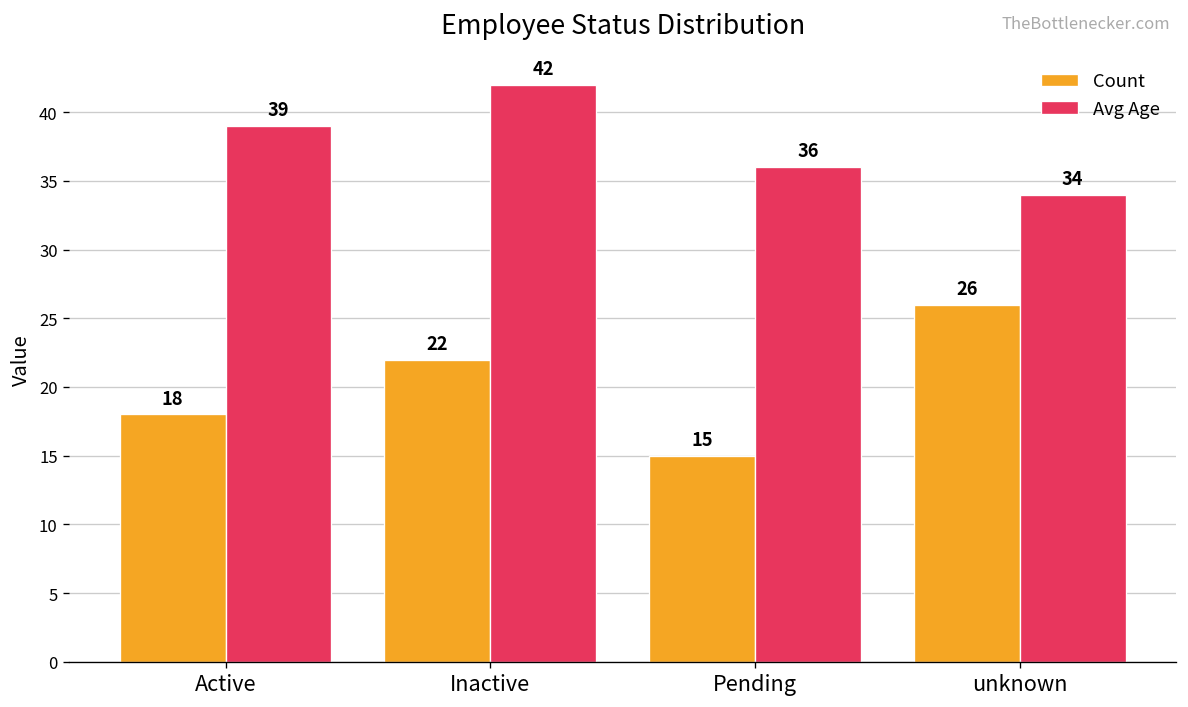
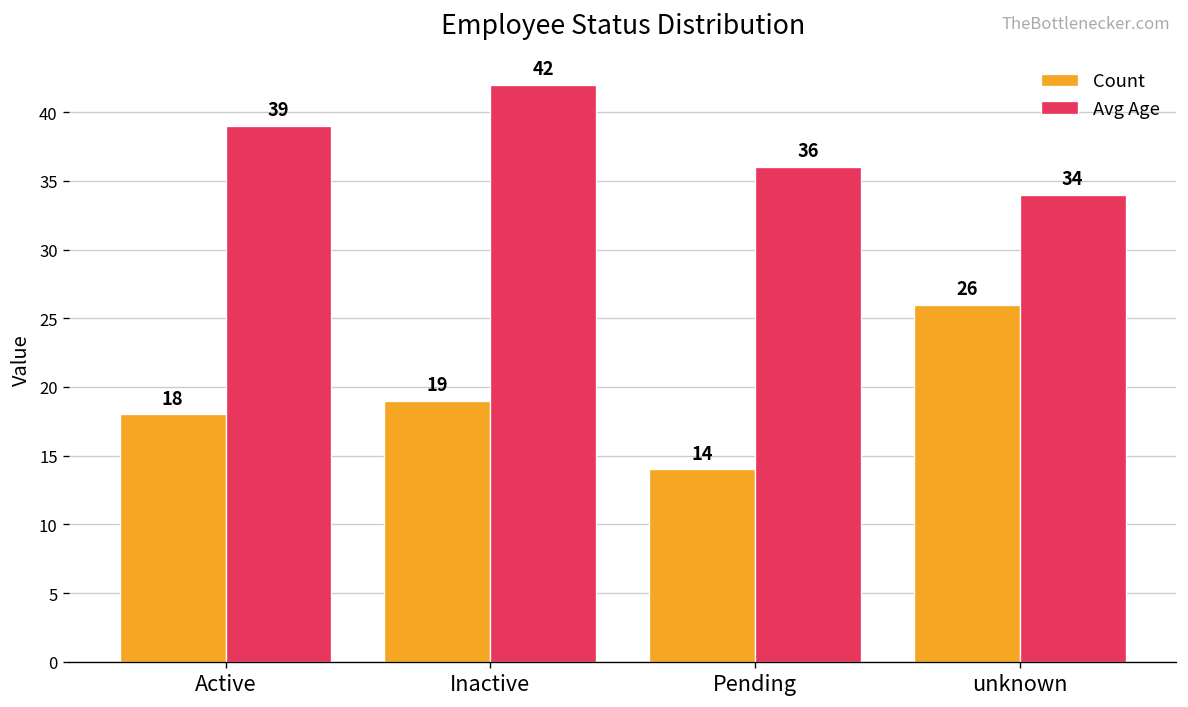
  {
    "Count": {
      "Active": 18,
-     "Inactive": 22,
-     "Pending": 15,
+     "Inactive": 19,
+     "Pending": 14,
      "unknown": 26
    },
    "Avg Age": {
      "Active": 39,
      "Inactive": 42,
      "Pending": 36,
      "unknown": 34
    }
  }
